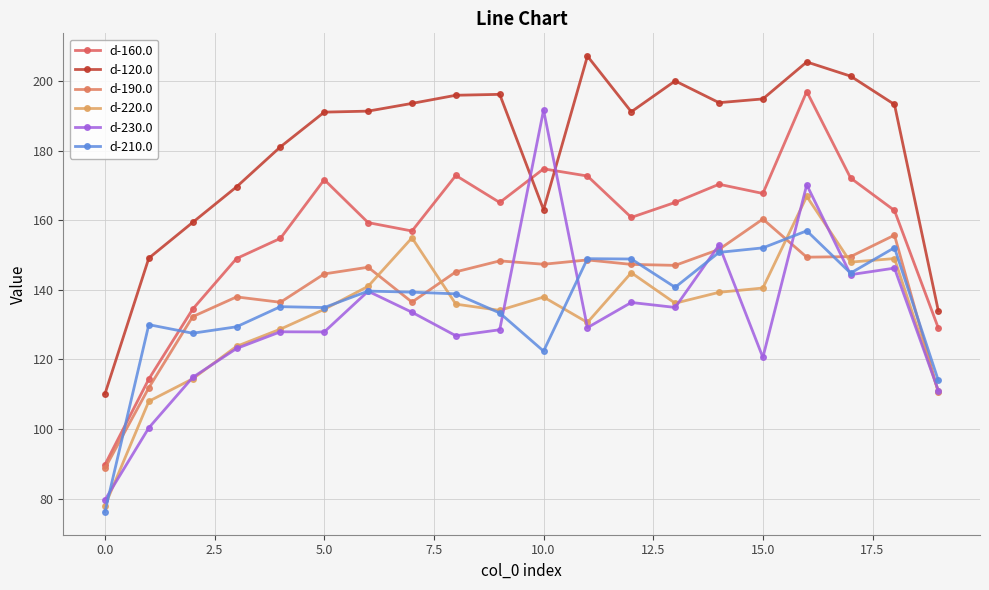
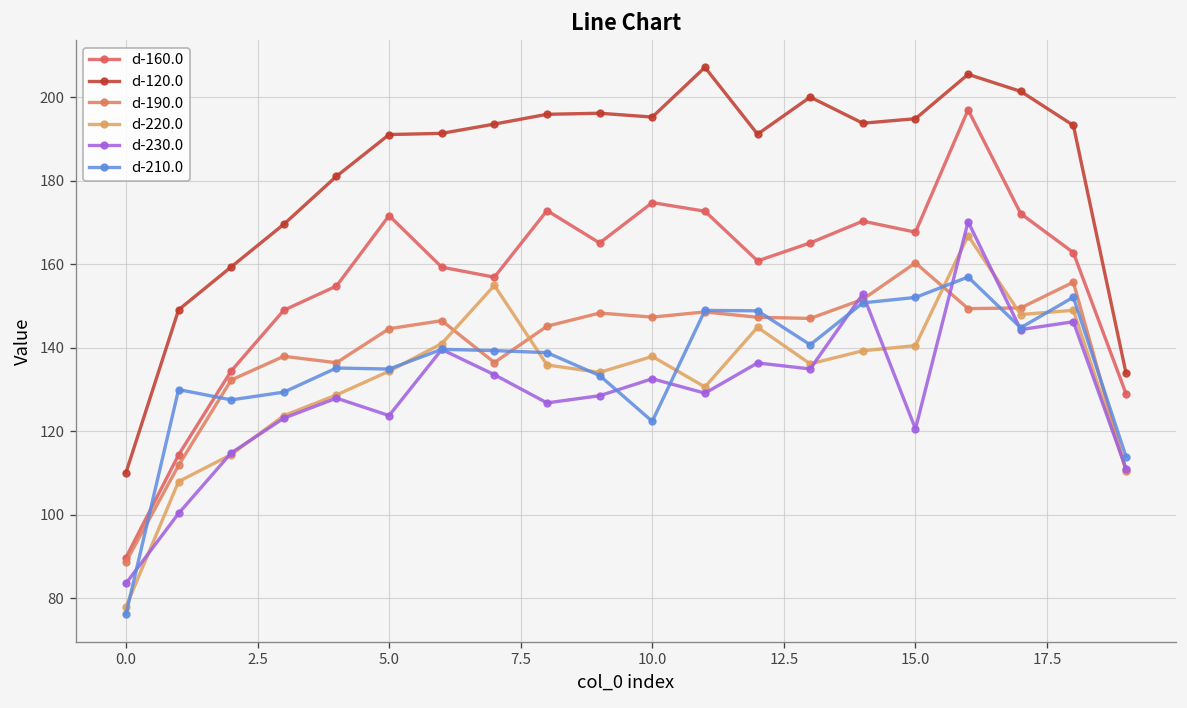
  {
    "d-120.0": {
      "0.0": 110,
      "5.0": 191,
-     "10.0": 163,
+     "10.0": 195,
      "15.0": 195
    },
    "d-230.0": {
-     "0.0": 80,
-     "5.0": 128,
-     "10.0": 192,
+     "0.0": 84,
+     "5.0": 124,
+     "10.0": 133,
      "15.0": 121
    },
    "d-210.0": {
      "0.0": 76,
      "10.0": 122,
      "15.0": 152
    }
  }
